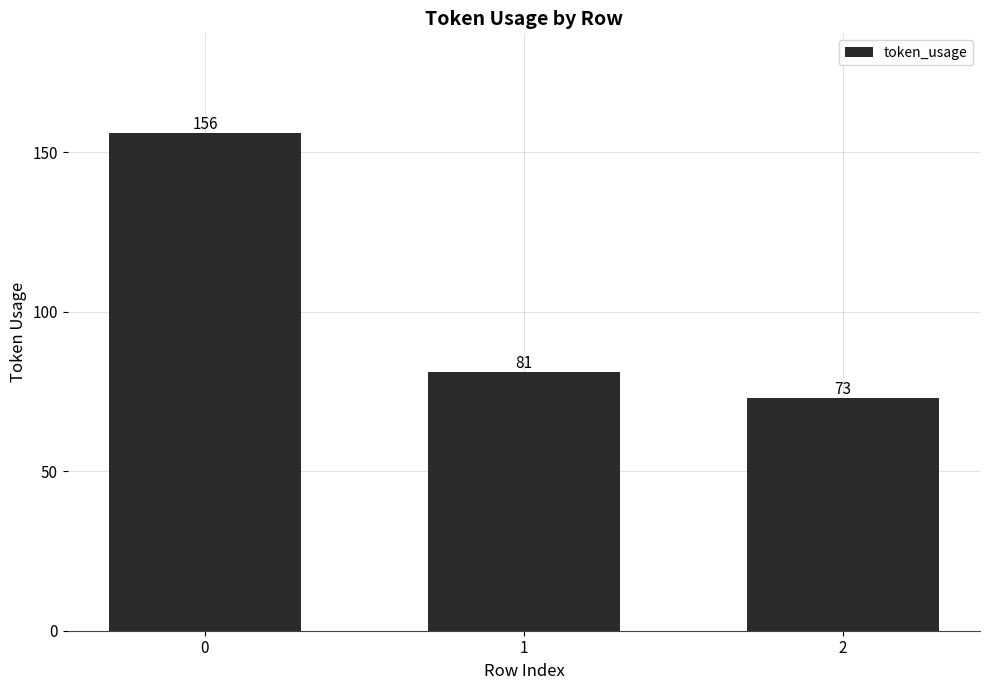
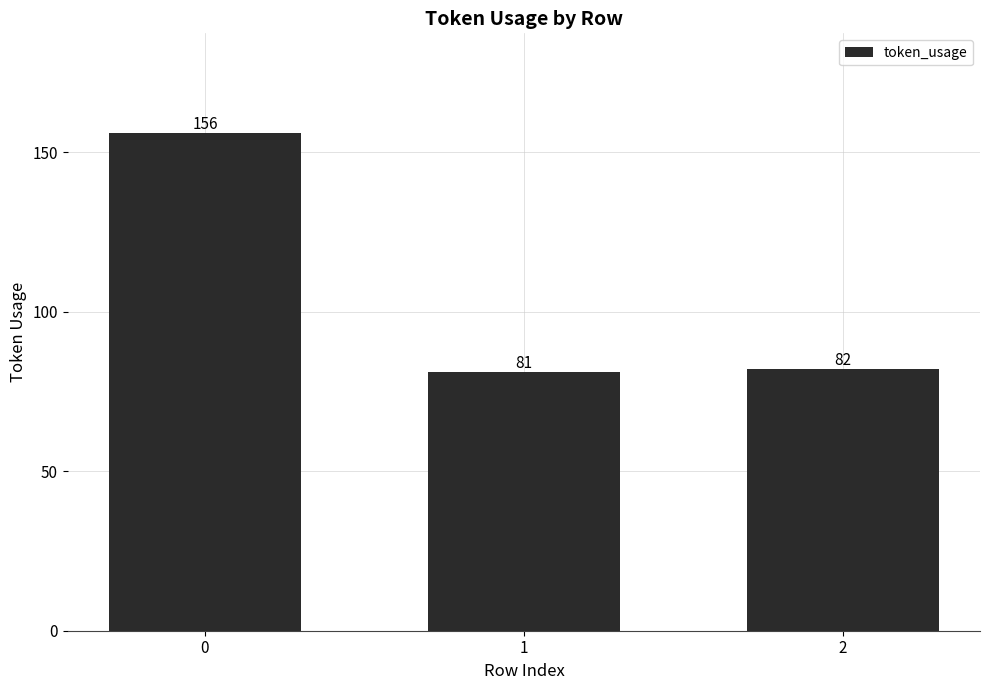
  {
    "0": 156,
    "1": 81,
-   "2": 73
+   "2": 82
  }
